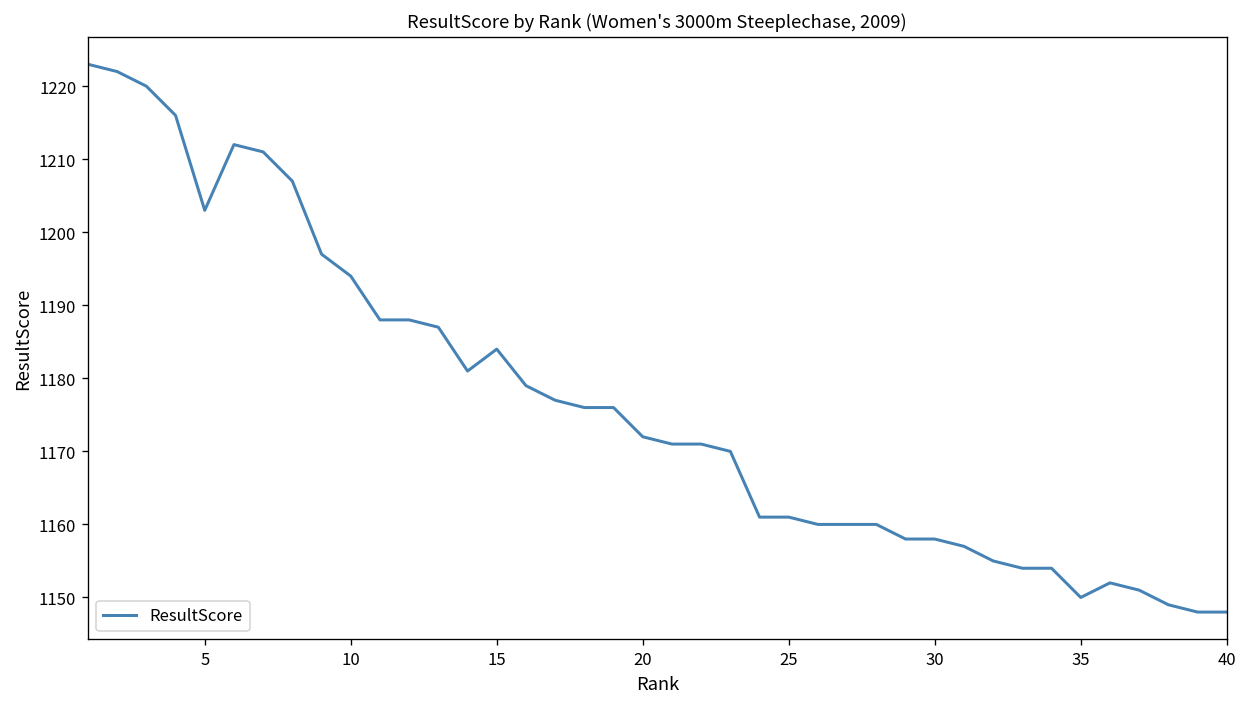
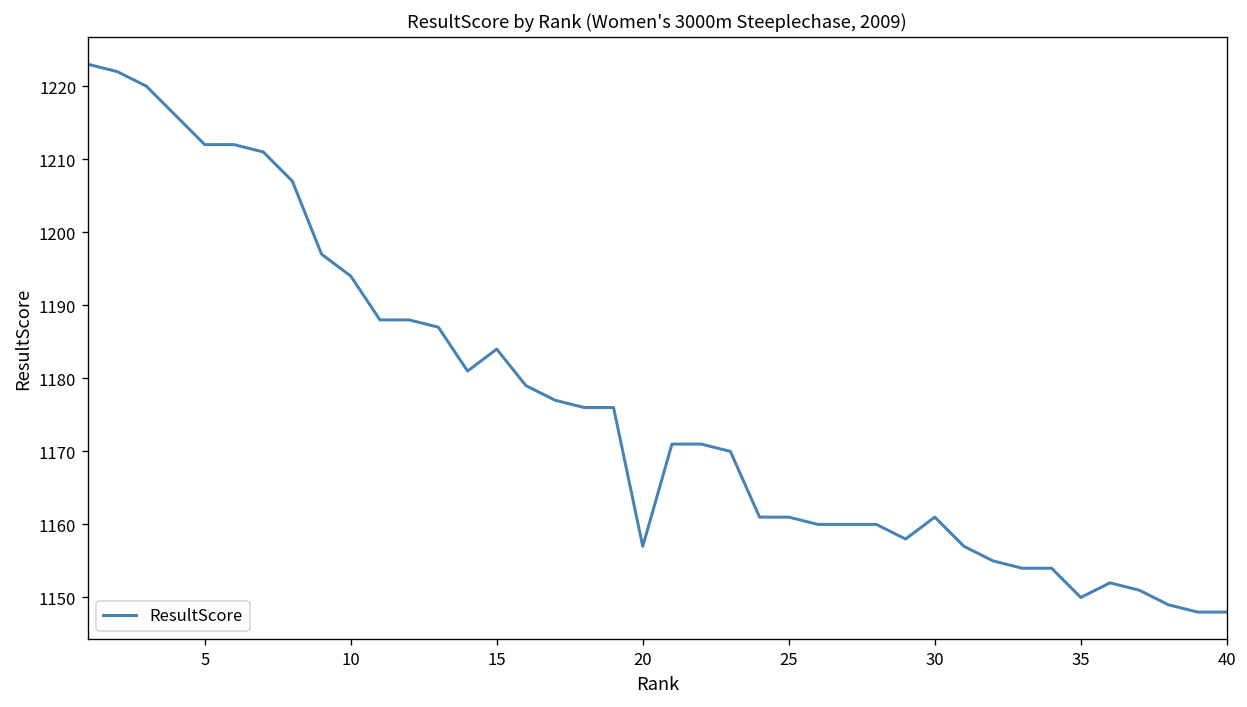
  {
-   "5": 1203,
+   "5": 1212,
    "10": 1194,
    "15": 1184,
-   "20": 1172,
+   "20": 1157,
    "25": 1161,
-   "30": 1158,
+   "30": 1161,
    "35": 1150,
    "40": 1148
  }
